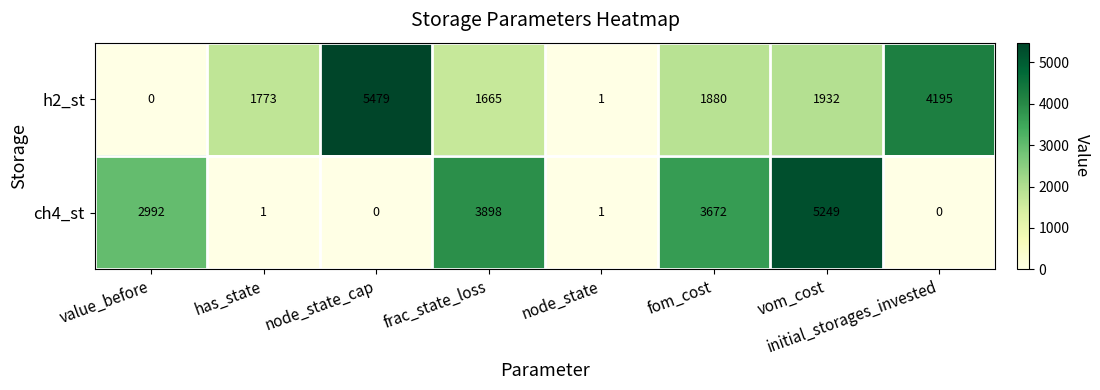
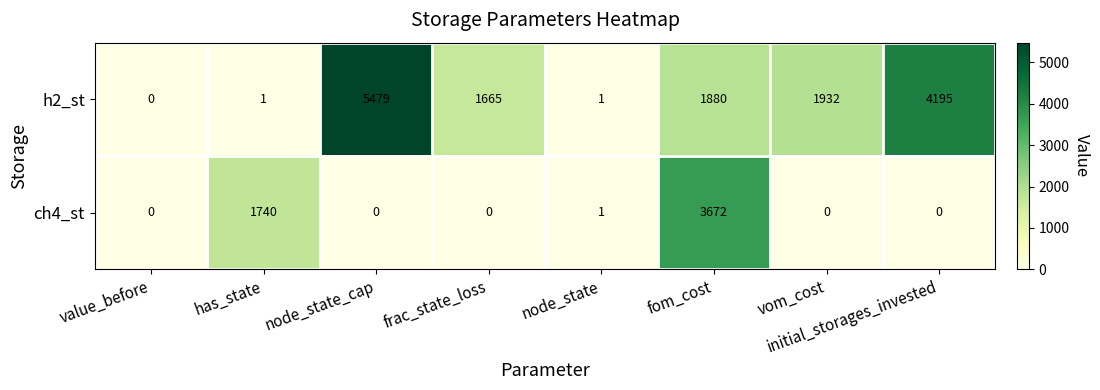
  {
    "h2_st": {
      "value_before": 0,
-     "has_state": 1773,
+     "has_state": 1,
      "node_state_cap": 5479,
      "frac_state_loss": 1665,
      "node_state": 1,
      "fom_cost": 1880,
      "vom_cost": 1932,
      "initial_storages_invested": 4195
    },
    "ch4_st": {
-     "value_before": 2992,
-     "has_state": 1,
+     "value_before": 0,
+     "has_state": 1740,
      "node_state_cap": 0,
-     "frac_state_loss": 3898,
+     "frac_state_loss": 0,
      "node_state": 1,
      "fom_cost": 3672,
-     "vom_cost": 5249,
+     "vom_cost": 0,
      "initial_storages_invested": 0
    }
  }
